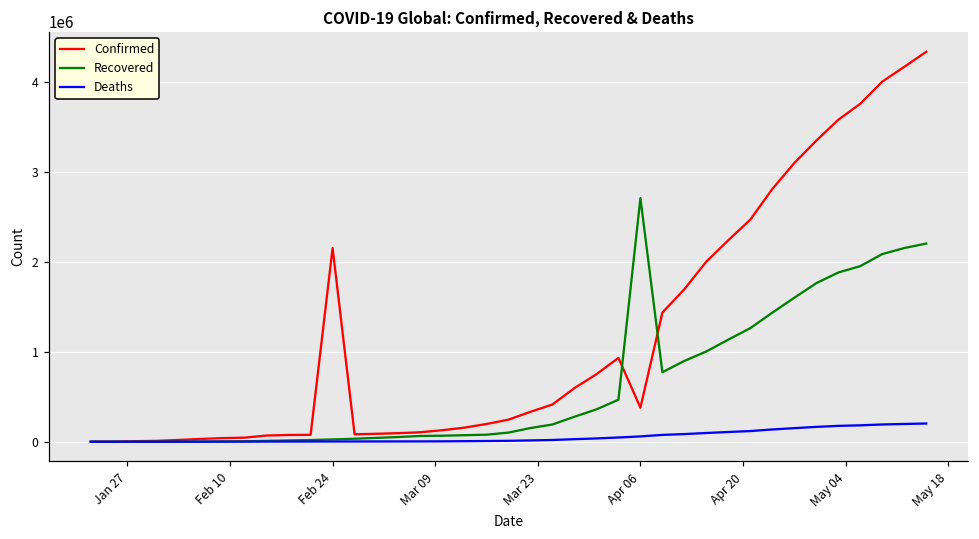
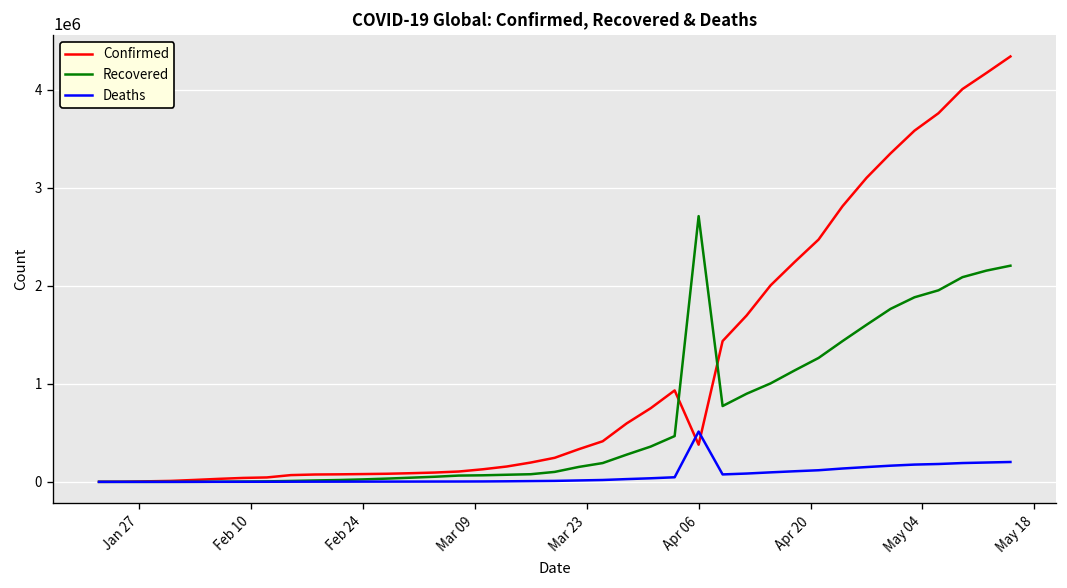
  {
    "Confirmed": {
-     "Feb 24": 2200000,
+     "Feb 24": 100000,
      "Apr 06": 400000
    },
    "Recovered": {
      "Apr 06": 2700000
    },
    "Deaths": {
-     "Apr 06": 100000
+     "Apr 06": 500000
    }
  }
